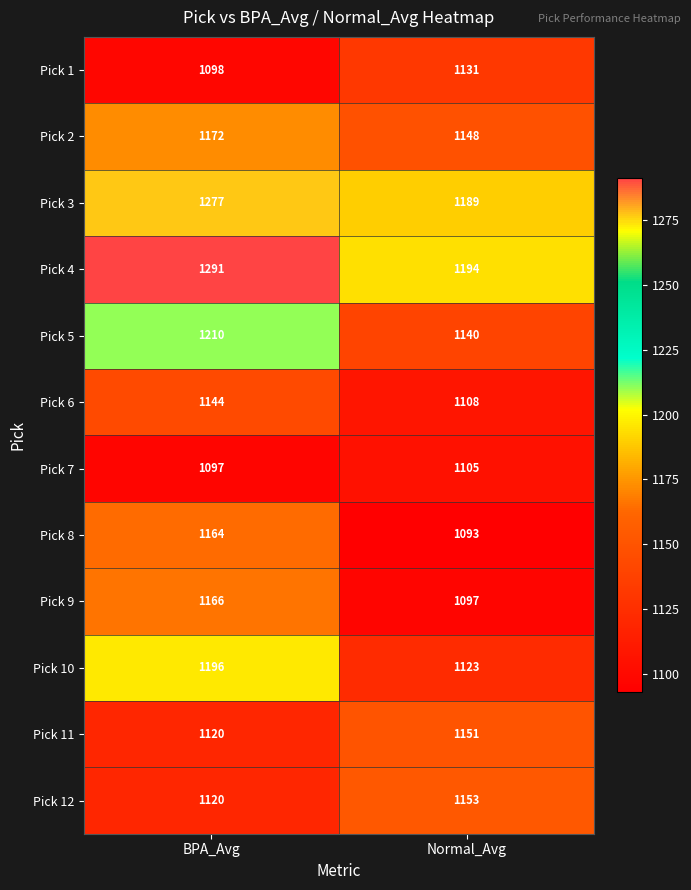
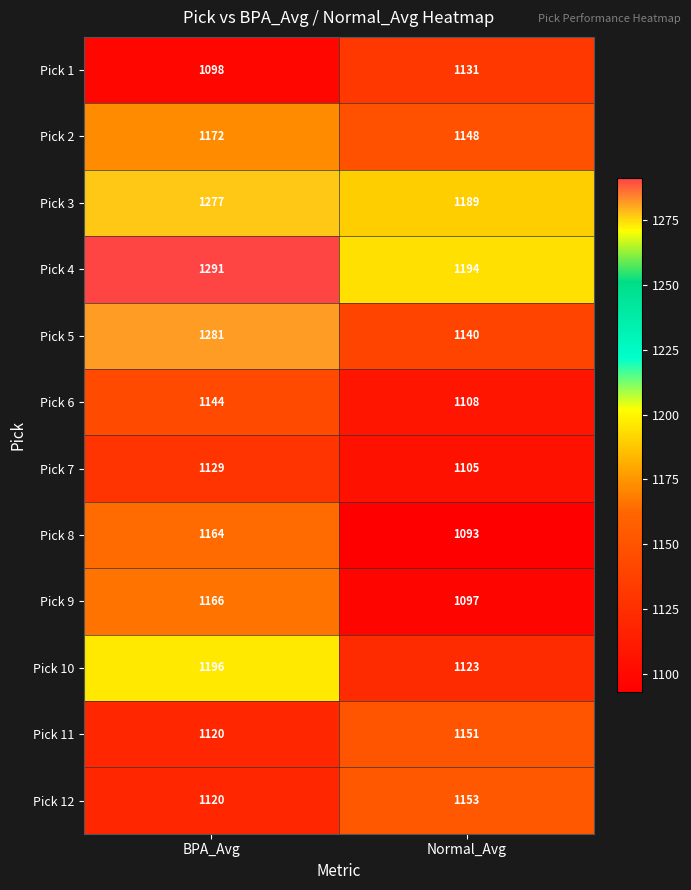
  {
    "Pick 1": {
      "BPA_Avg": 1098,
      "Normal_Avg": 1131
    },
    "Pick 2": {
      "BPA_Avg": 1172,
      "Normal_Avg": 1148
    },
    "Pick 3": {
      "BPA_Avg": 1277,
      "Normal_Avg": 1189
    },
    "Pick 4": {
      "BPA_Avg": 1291,
      "Normal_Avg": 1194
    },
    "Pick 5": {
-     "BPA_Avg": 1210,
+     "BPA_Avg": 1281,
      "Normal_Avg": 1140
    },
    "Pick 6": {
      "BPA_Avg": 1144,
      "Normal_Avg": 1108
    },
    "Pick 7": {
-     "BPA_Avg": 1097,
+     "BPA_Avg": 1129,
      "Normal_Avg": 1105
    },
    "Pick 8": {
      "BPA_Avg": 1164,
      "Normal_Avg": 1093
    },
    "Pick 9": {
      "BPA_Avg": 1166,
      "Normal_Avg": 1097
    },
    "Pick 10": {
      "BPA_Avg": 1196,
      "Normal_Avg": 1123
    },
    "Pick 11": {
      "BPA_Avg": 1120,
      "Normal_Avg": 1151
    },
    "Pick 12": {
      "BPA_Avg": 1120,
      "Normal_Avg": 1153
    }
  }
